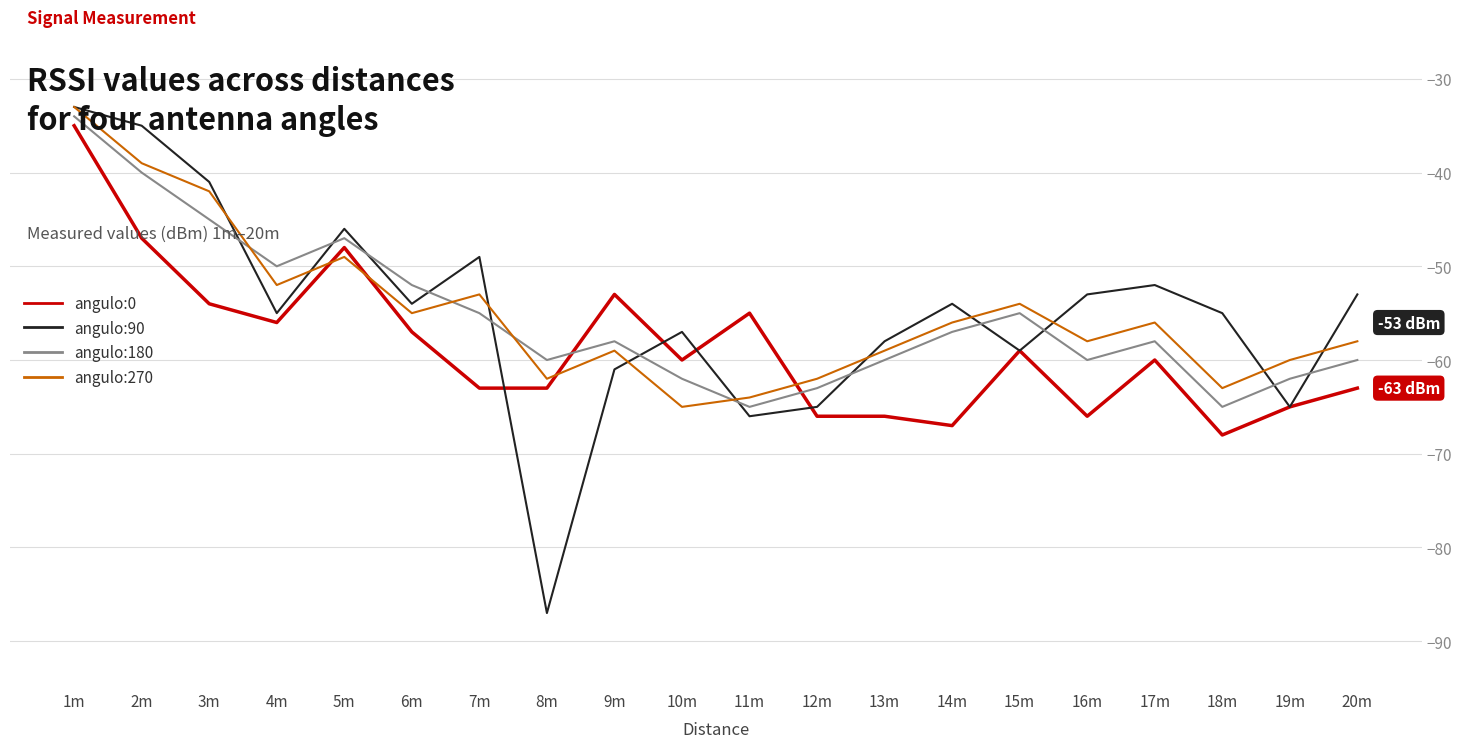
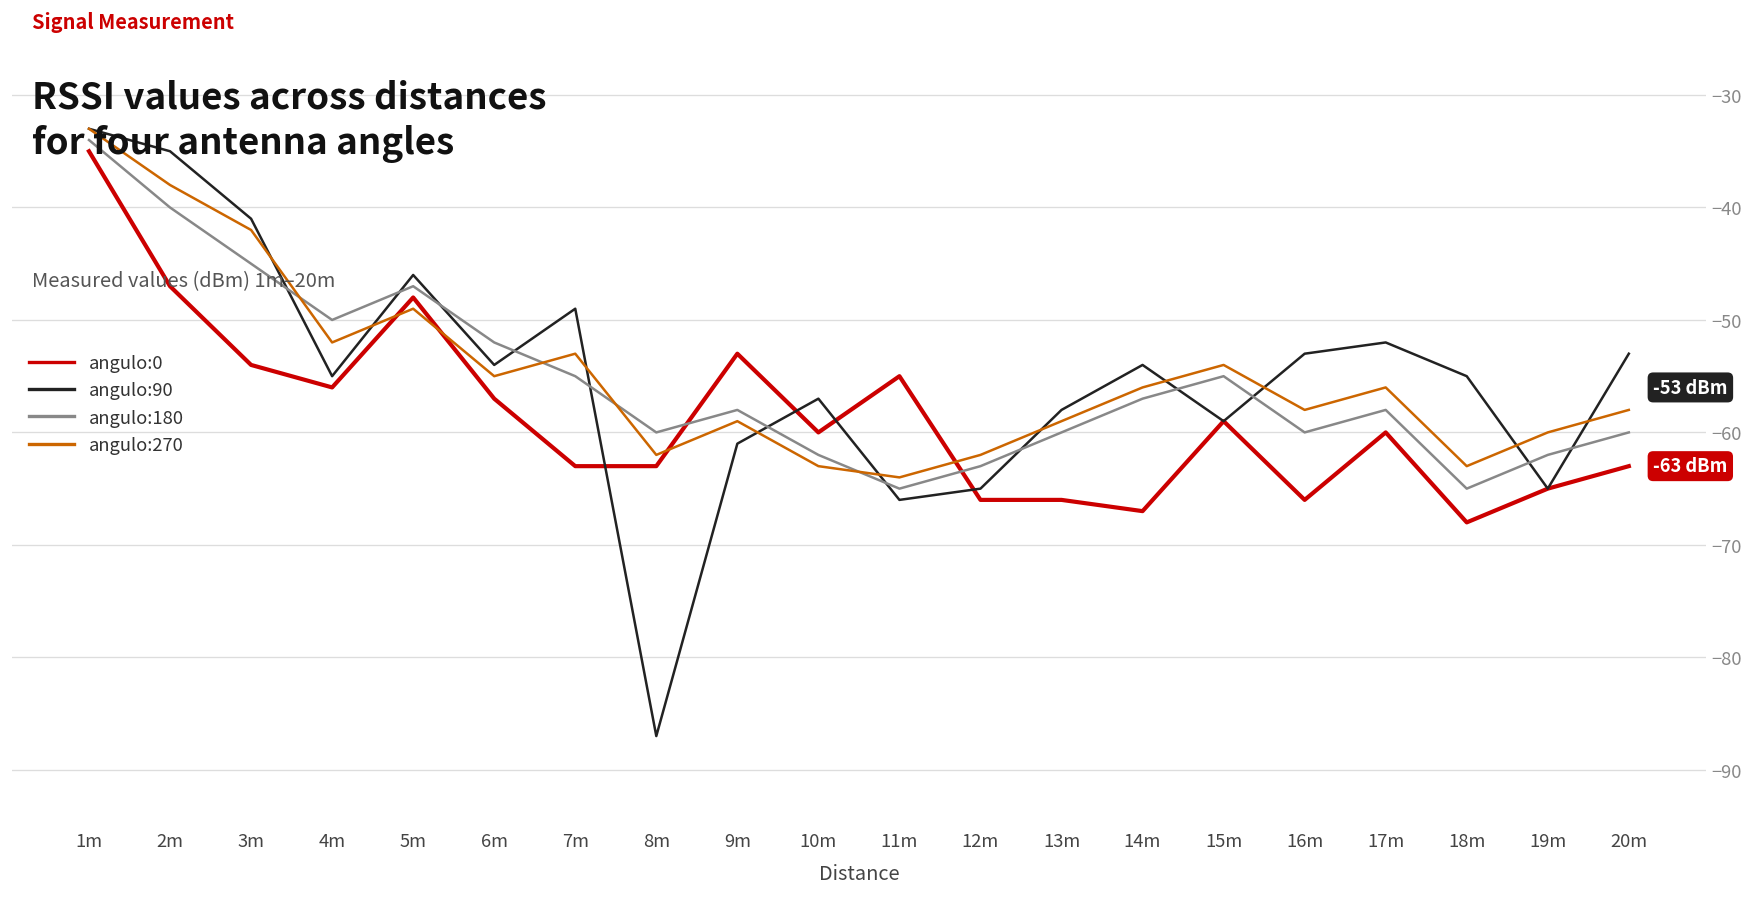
  {
    "angulo:0": {
      "1m": -35,
      "2m": -47,
      "3m": -54,
      "4m": -56,
      "5m": -48,
      "6m": -57,
      "7m": -63,
      "8m": -63,
      "9m": -53,
      "10m": -60,
      "11m": -55,
      "12m": -66,
      "13m": -66,
      "14m": -67,
      "16m": -66,
      "17m": -60,
      "18m": -68
    },
    "angulo:90": {
      "2m": -35,
      "3m": -41,
      "4m": -55,
      "5m": -46,
      "6m": -54,
      "7m": -49,
      "8m": -87,
      "9m": -61,
      "10m": -57,
      "11m": -66,
      "12m": -65,
      "13m": -58,
      "14m": -54,
      "16m": -53,
      "17m": -52,
      "18m": -55,
      "20m": -53
    },
    "angulo:180": {
      "1m": -34,
      "2m": -40,
      "3m": -45,
      "4m": -50,
      "5m": -47,
      "6m": -52,
      "7m": -55,
      "8m": -60,
      "9m": -58,
      "10m": -62,
      "11m": -65,
      "12m": -63,
      "13m": -60,
      "14m": -57,
      "15m": -55,
      "16m": -60,
      "17m": -58,
      "18m": -65,
      "19m": -62,
      "20m": -60
    },
    "angulo:270": {
-     "2m": -39,
+     "2m": -38,
      "3m": -42,
      "4m": -52,
      "5m": -49,
      "6m": -55,
      "7m": -53,
      "8m": -62,
      "9m": -59,
-     "10m": -65,
+     "10m": -63,
      "11m": -64,
      "12m": -62,
      "13m": -59,
      "14m": -56,
      "15m": -54,
      "16m": -58,
      "17m": -56,
      "18m": -63,
      "19m": -60
    }
  }
